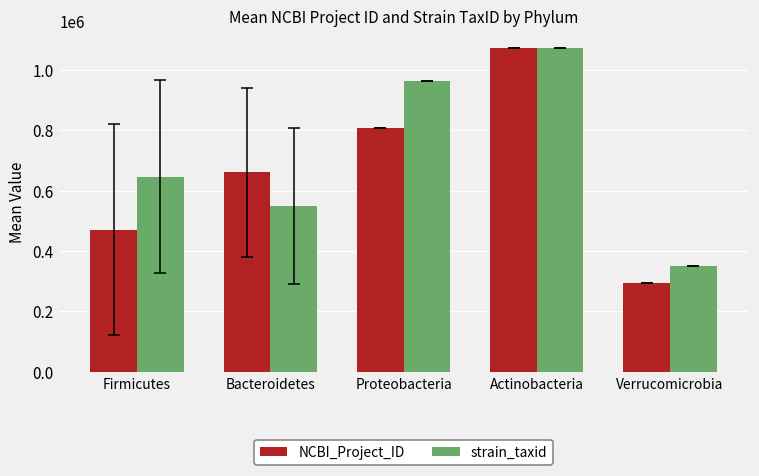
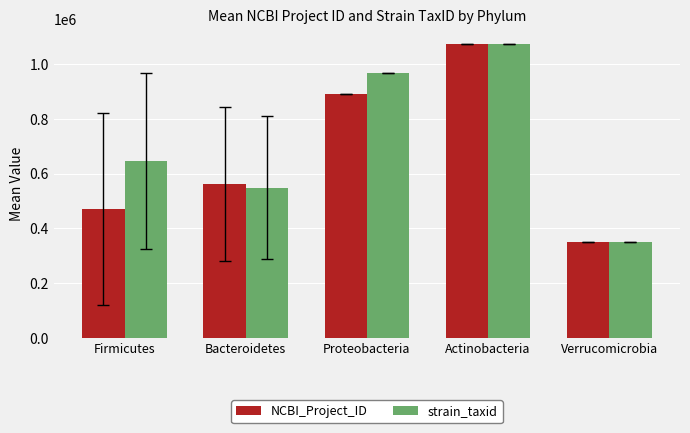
  {
    "NCBI_Project_ID": {
      "Firmicutes": 470000,
-     "Bacteroidetes": 660000,
-     "Proteobacteria": 810000,
+     "Bacteroidetes": 560000,
+     "Proteobacteria": 890000,
      "Actinobacteria": 1070000,
-     "Verrucomicrobia": 290000
+     "Verrucomicrobia": 350000
    },
    "strain_taxid": {
      "Firmicutes": 650000,
      "Bacteroidetes": 550000,
      "Proteobacteria": 970000,
      "Actinobacteria": 1070000,
      "Verrucomicrobia": 350000
    }
  }
